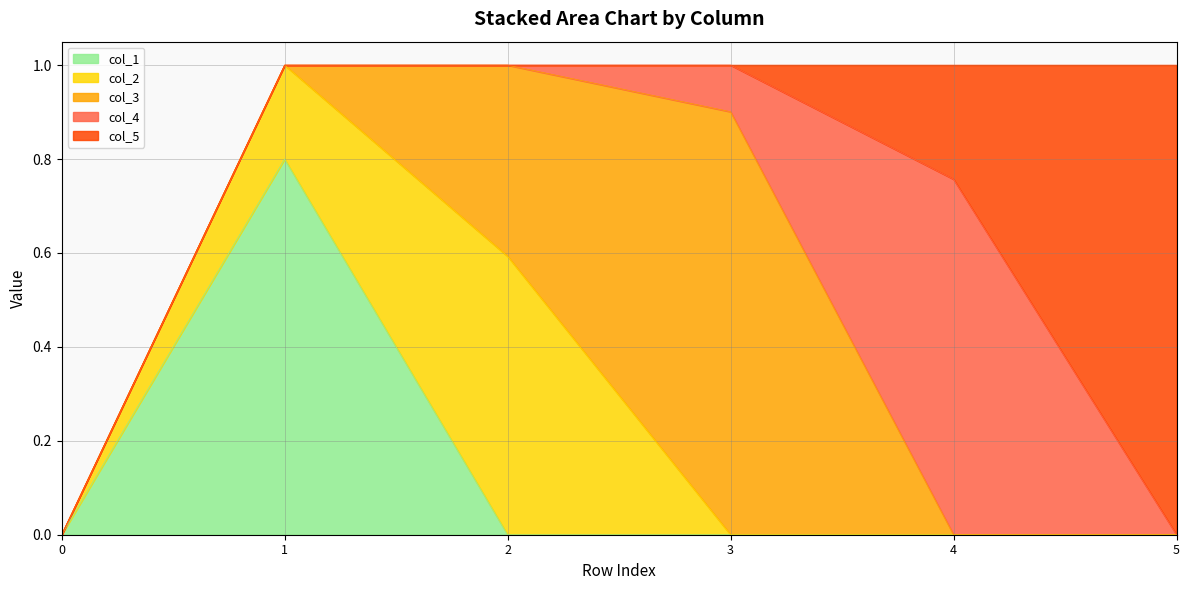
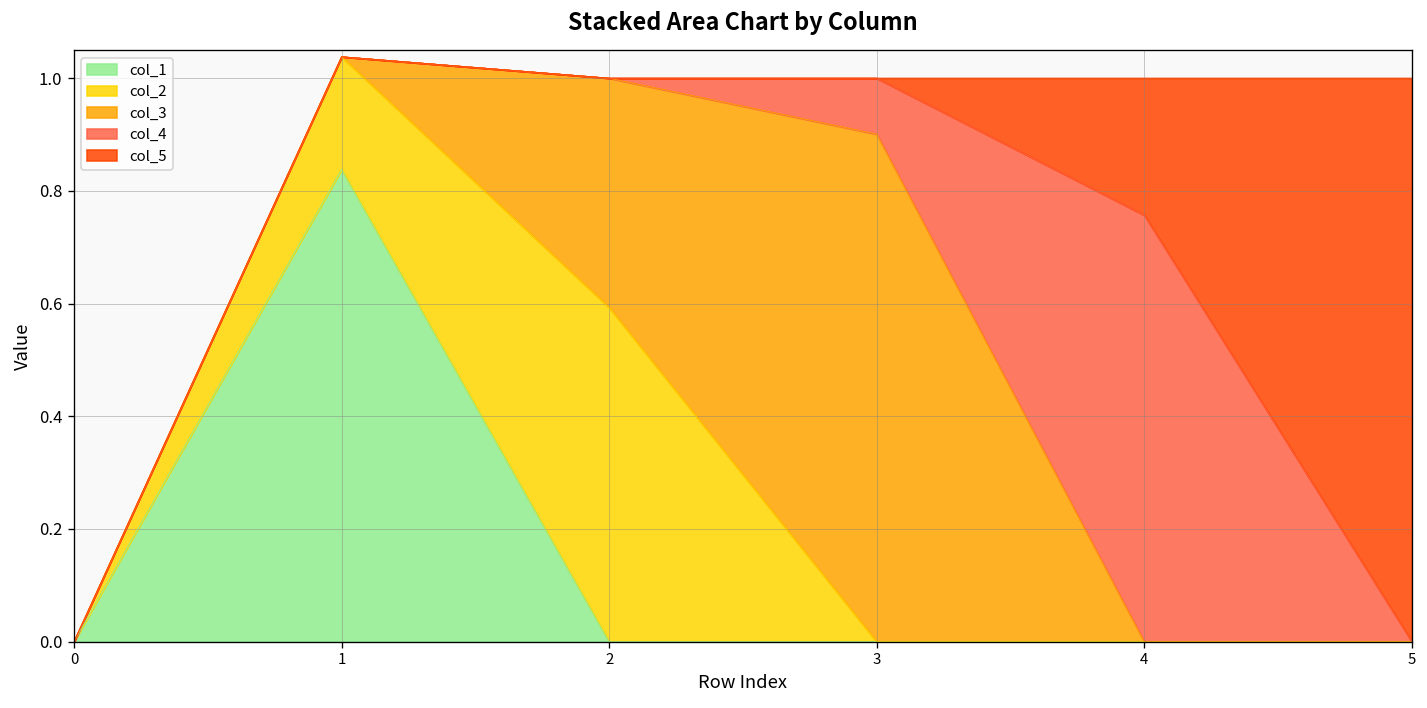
  {
    "col_1": {
-     "1": 0.80,
+     "1": 0.84,
      "2": 0.00
    },
    "col_4": {
      "4": 0.76
    },
    "col_5": {
      "4": 0.24,
      "5": 1.00
    }
  }
